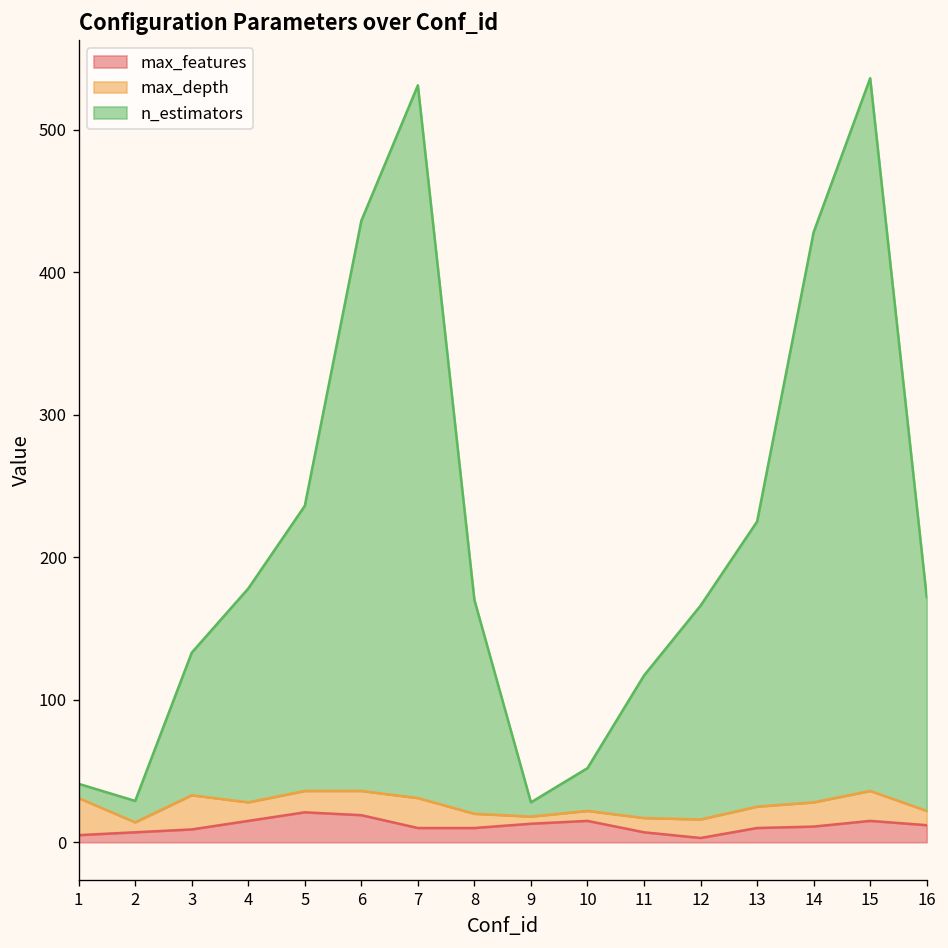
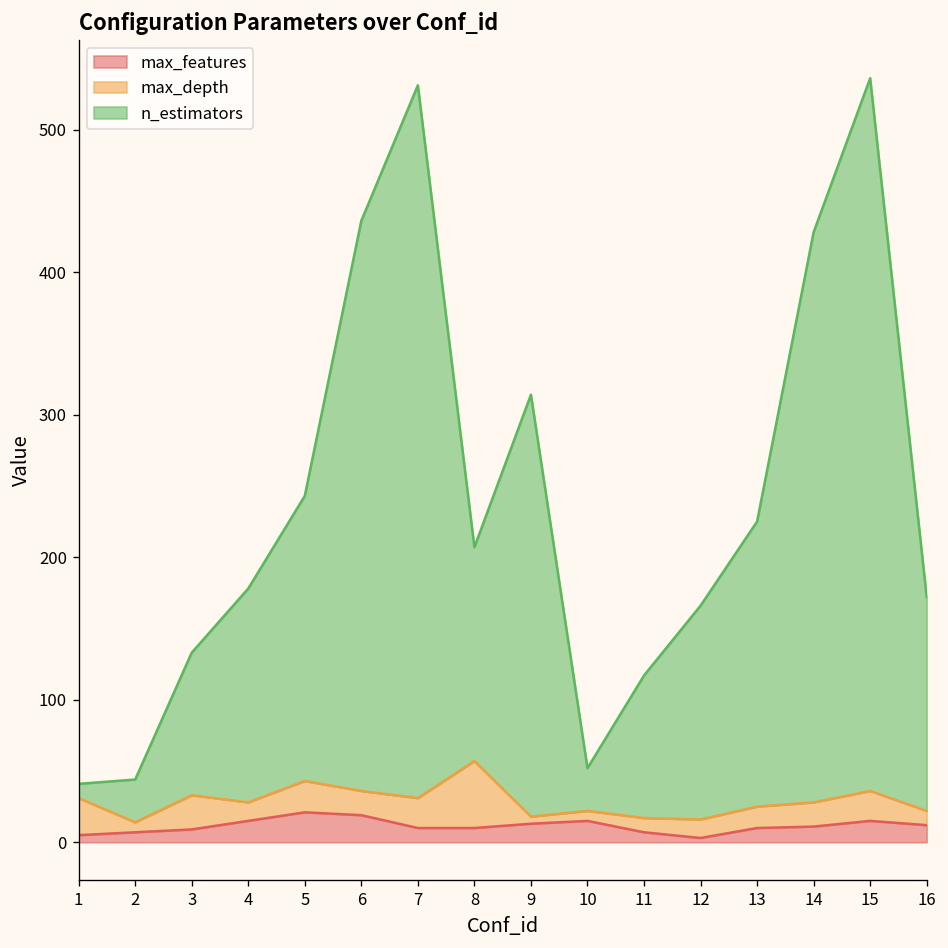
  {
    "max_features": {
      "1": 5,
      "2": 7,
      "3": 9,
      "4": 15,
      "5": 21,
      "6": 19,
      "7": 10,
      "8": 10,
      "9": 13,
      "10": 15,
      "11": 7,
      "12": 3,
      "13": 10,
      "14": 11,
      "15": 15,
      "16": 12
    },
    "max_depth": {
      "1": 26,
      "2": 7,
      "3": 24,
      "4": 13,
-     "5": 15,
+     "5": 22,
      "6": 17,
      "7": 21,
-     "8": 10,
+     "8": 47,
      "9": 5,
      "10": 7,
      "11": 10,
      "12": 13,
      "13": 15,
      "14": 17,
      "15": 21,
      "16": 10
    },
    "n_estimators": {
      "1": 10,
-     "2": 15,
+     "2": 30,
      "3": 100,
      "4": 150,
      "5": 200,
      "6": 400,
      "7": 500,
      "8": 150,
-     "9": 10,
+     "9": 296,
      "10": 30,
      "11": 100,
      "12": 150,
      "13": 200,
      "14": 400,
      "15": 500,
      "16": 150
    }
  }
